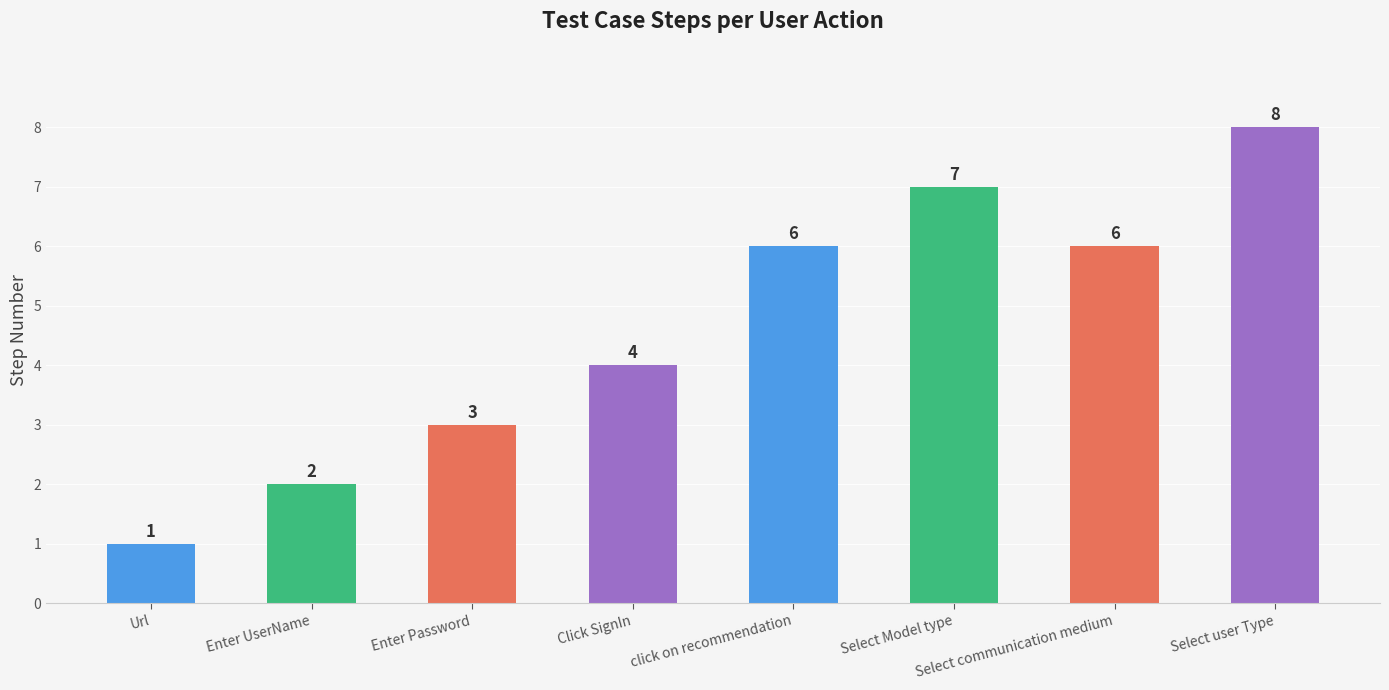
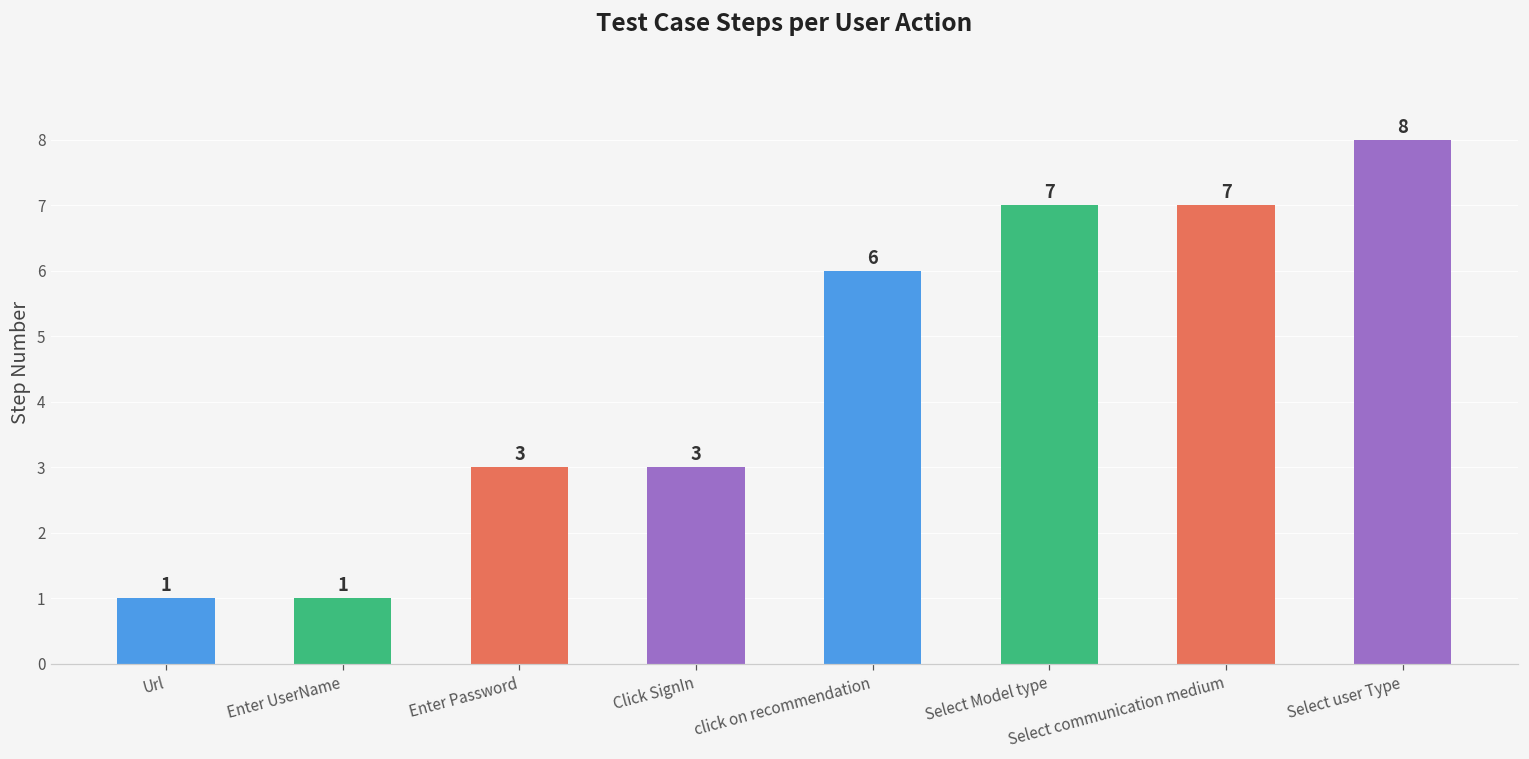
  {
    "Url": 1,
-   "Enter UserName": 2,
+   "Enter UserName": 1,
    "Enter Password": 3,
-   "Click SignIn": 4,
+   "Click SignIn": 3,
    "click on recommendation": 6,
    "Select Model type": 7,
-   "Select communication medium": 6,
+   "Select communication medium": 7,
    "Select user Type": 8
  }
